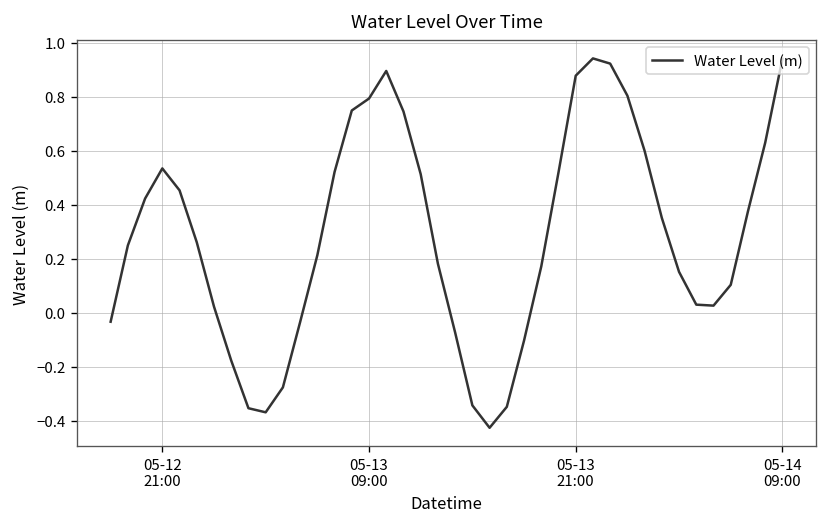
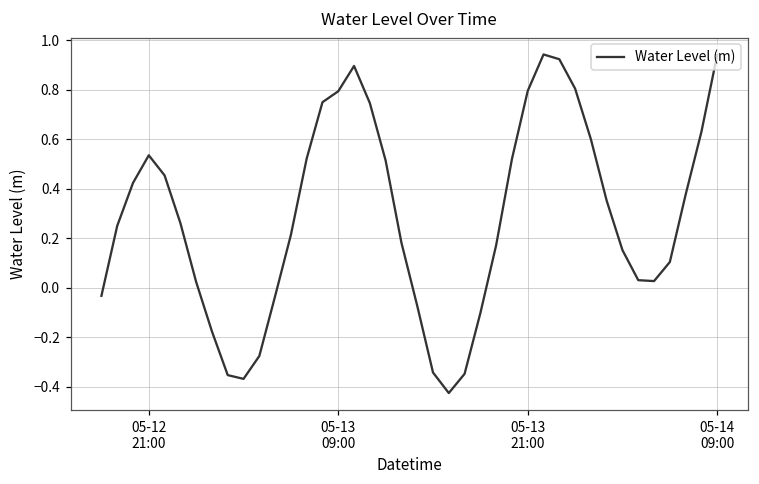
  {
    "05-12 21:00": 0.53,
    "05-13 09:00": 0.79,
-   "05-13 21:00": 0.88
+   "05-13 21:00": 0.80
  }
